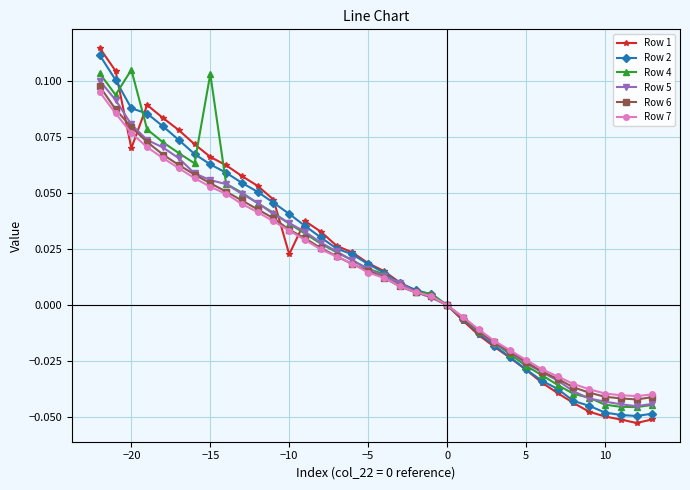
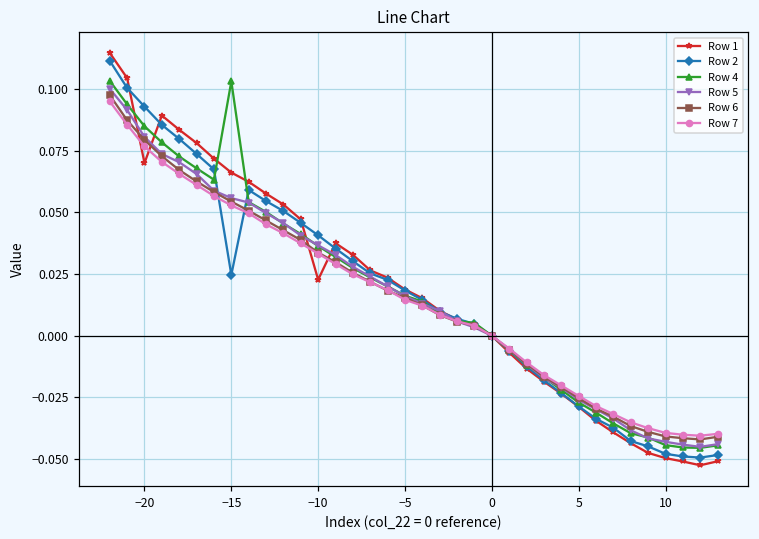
  {
    "Row 1": {
      "−20": 0.070,
      "−15": 0.066,
      "−10": 0.023,
      "10": -0.050
    },
    "Row 2": {
-     "−20": 0.088,
-     "−15": 0.063,
+     "−20": 0.093,
+     "−15": 0.025,
      "−10": 0.041,
      "10": -0.048
    },
    "Row 4": {
-     "−20": 0.105,
+     "−20": 0.085,
      "−15": 0.103,
      "5": -0.027,
      "10": -0.044
    },
    "Row 5": {
      "−20": 0.081,
      "−15": 0.056,
      "10": -0.043
    },
    "Row 6": {
      "−20": 0.079,
      "−15": 0.054,
      "10": -0.041
    },
    "Row 7": {
      "−20": 0.077,
      "−15": 0.053,
      "10": -0.039
    }
  }
